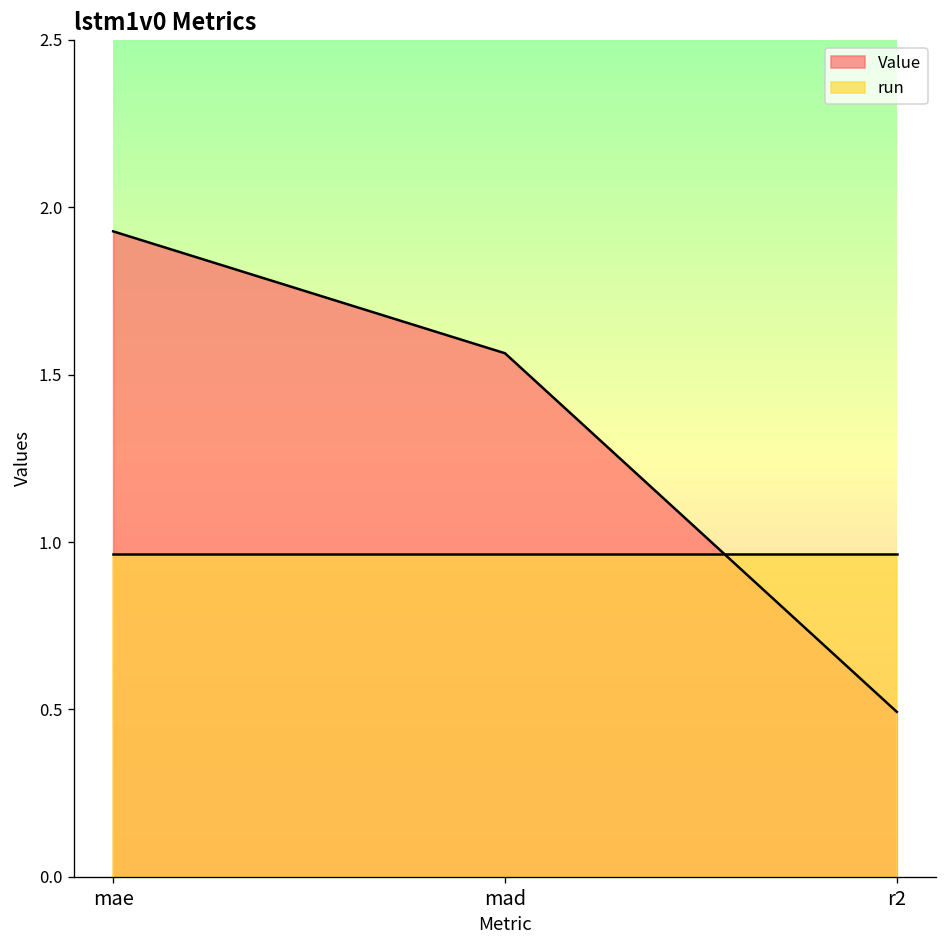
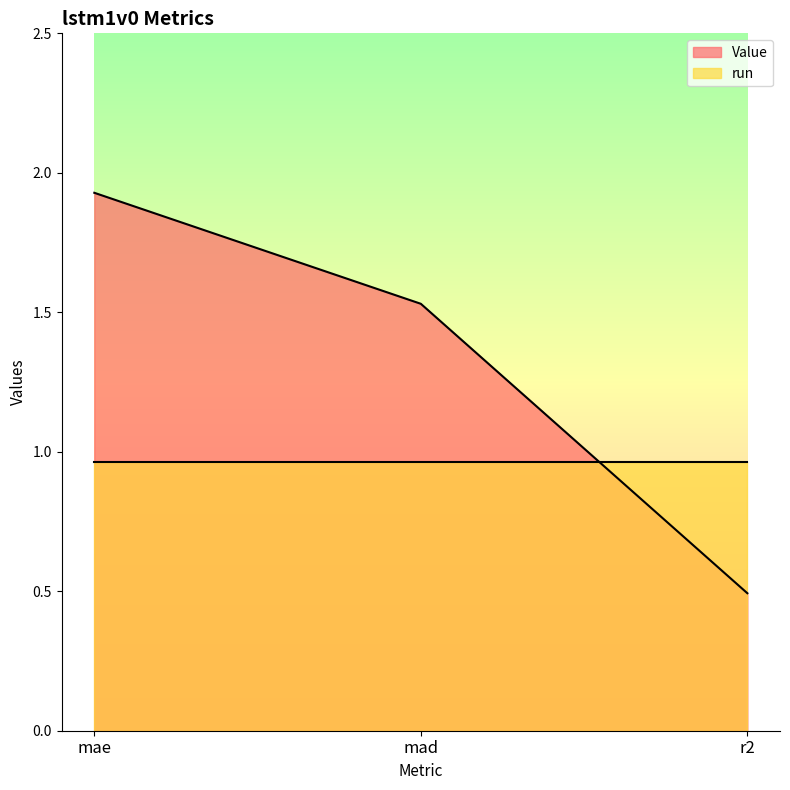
  {
    "Value": {
      "mae": 1.93,
-     "mad": 1.56,
+     "mad": 1.53,
      "r2": 0.49
    },
    "run": {
      "mae": 0.96,
      "mad": 0.96,
      "r2": 0.96
    }
  }
